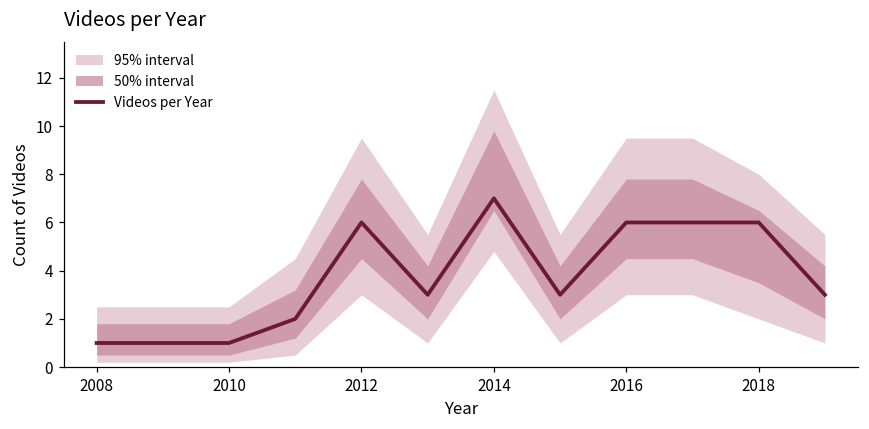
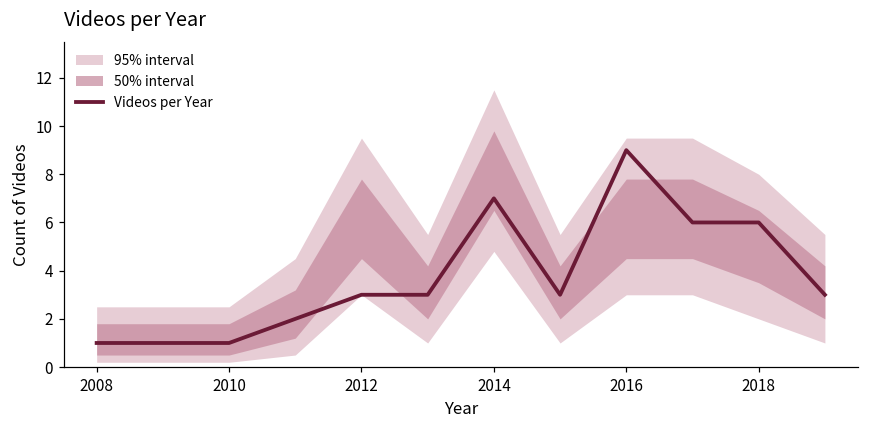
  {
    "Videos per Year": {
      "2008": 1,
      "2010": 1,
-     "2012": 6,
+     "2012": 3,
      "2014": 7,
-     "2016": 6,
+     "2016": 9,
      "2018": 6
    }
  }
